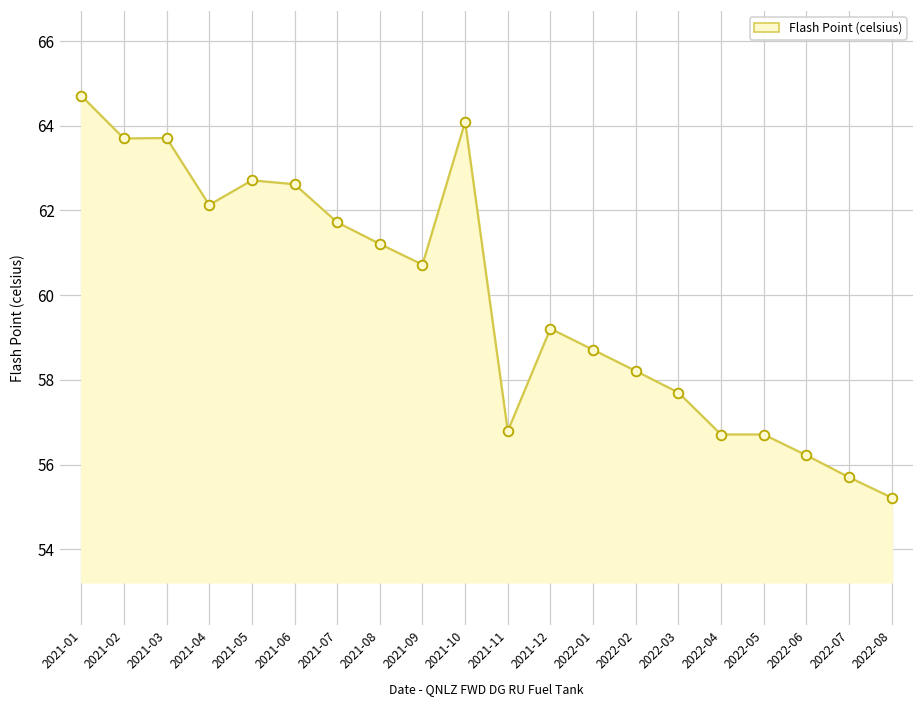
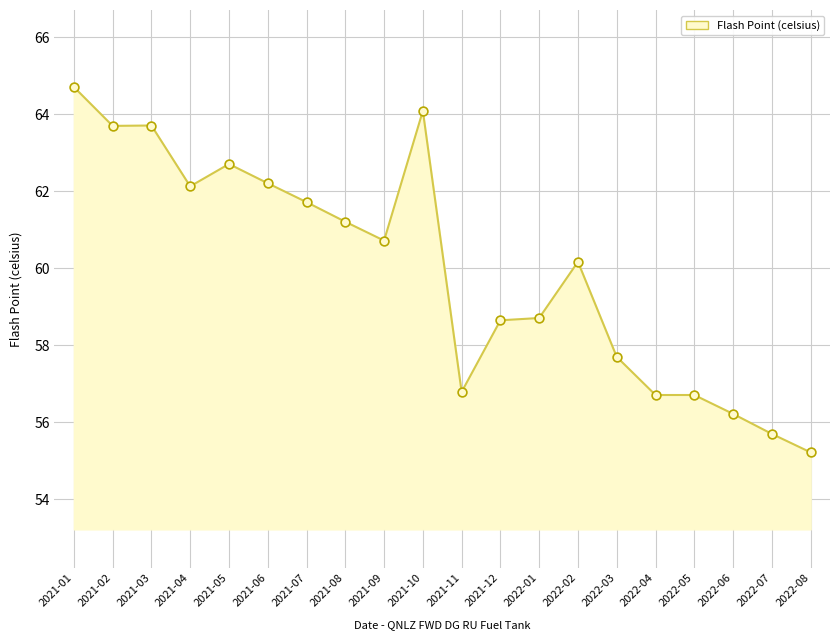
  {
    "2021-01": 64.7,
    "2021-02": 63.7,
    "2021-03": 63.7,
    "2021-04": 62.1,
    "2021-05": 62.7,
-   "2021-06": 62.6,
+   "2021-06": 62.2,
    "2021-07": 61.7,
    "2021-08": 61.2,
    "2021-09": 60.7,
    "2021-10": 64.1,
    "2021-11": 56.8,
-   "2021-12": 59.2,
+   "2021-12": 58.7,
    "2022-01": 58.7,
-   "2022-02": 58.2,
+   "2022-02": 60.2,
    "2022-03": 57.7,
    "2022-04": 56.7,
    "2022-05": 56.7,
    "2022-06": 56.2,
    "2022-07": 55.7,
    "2022-08": 55.2
  }
